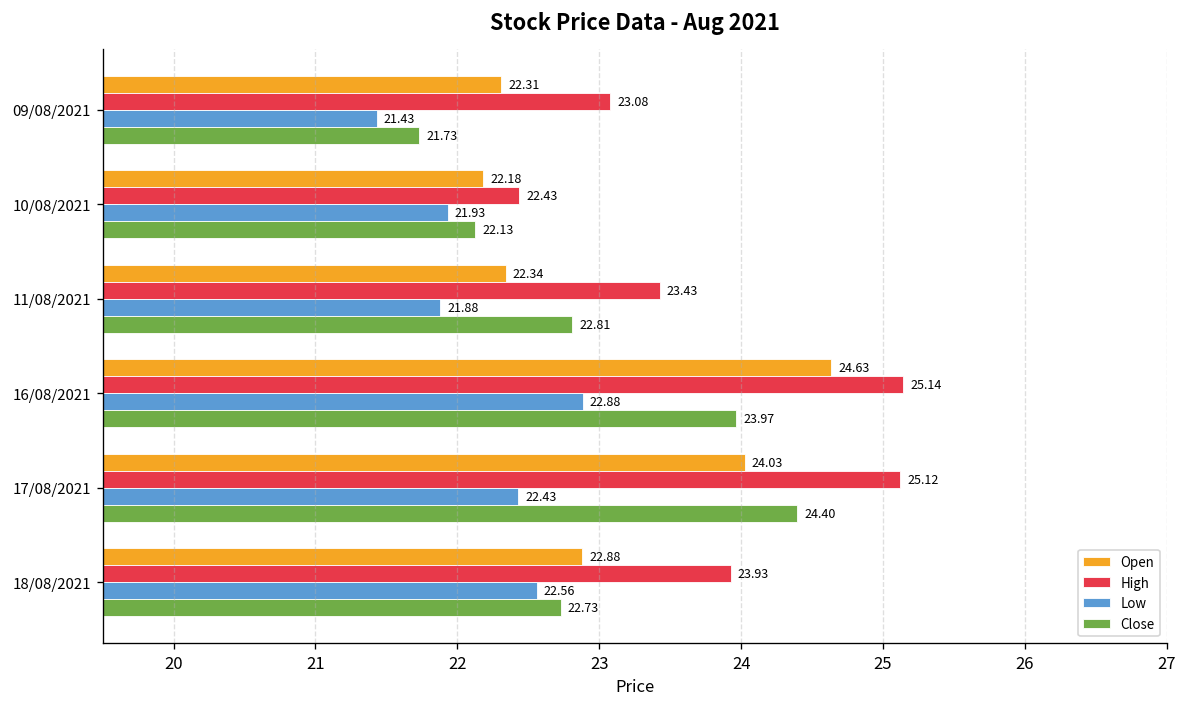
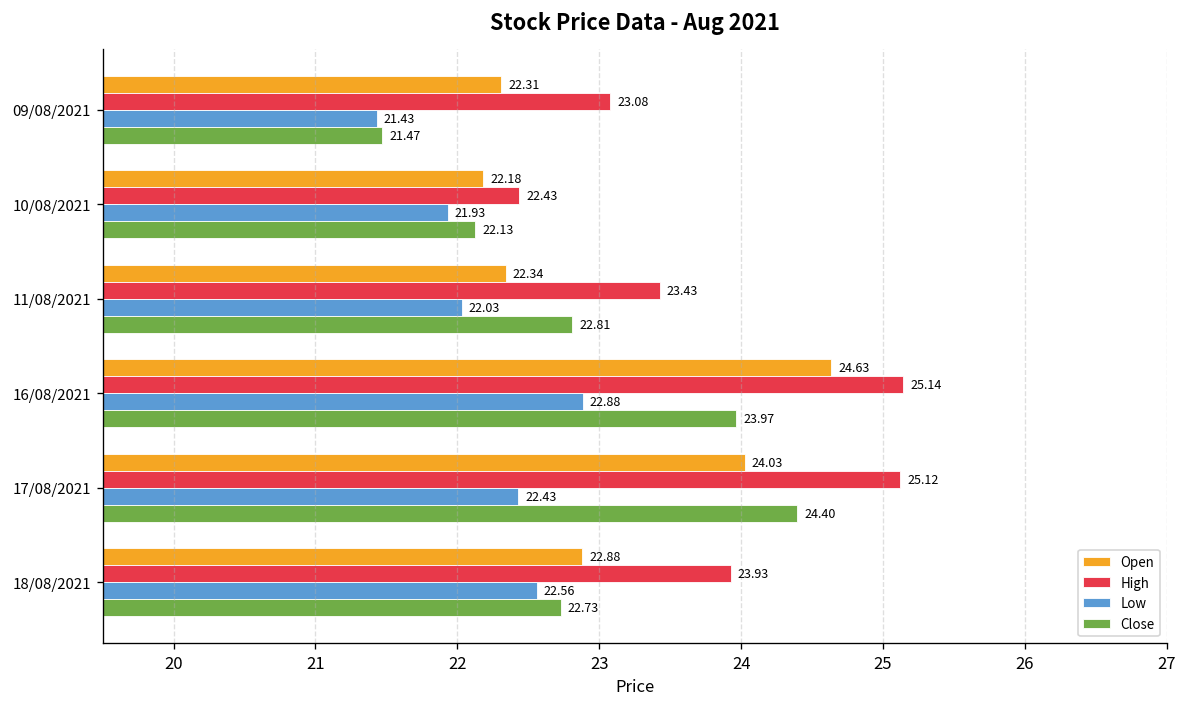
  {
    "Open": {
      "09/08/2021": 22.31,
      "10/08/2021": 22.18,
      "11/08/2021": 22.34,
      "16/08/2021": 24.63,
      "17/08/2021": 24.03,
      "18/08/2021": 22.88
    },
    "High": {
      "09/08/2021": 23.08,
      "10/08/2021": 22.43,
      "11/08/2021": 23.43,
      "16/08/2021": 25.14,
      "17/08/2021": 25.12,
      "18/08/2021": 23.93
    },
    "Low": {
      "09/08/2021": 21.43,
      "10/08/2021": 21.93,
-     "11/08/2021": 21.88,
+     "11/08/2021": 22.03,
      "16/08/2021": 22.88,
      "17/08/2021": 22.43,
      "18/08/2021": 22.56
    },
    "Close": {
-     "09/08/2021": 21.73,
+     "09/08/2021": 21.47,
      "10/08/2021": 22.13,
      "11/08/2021": 22.81,
      "16/08/2021": 23.97,
      "17/08/2021": 24.40,
      "18/08/2021": 22.73
    }
  }
